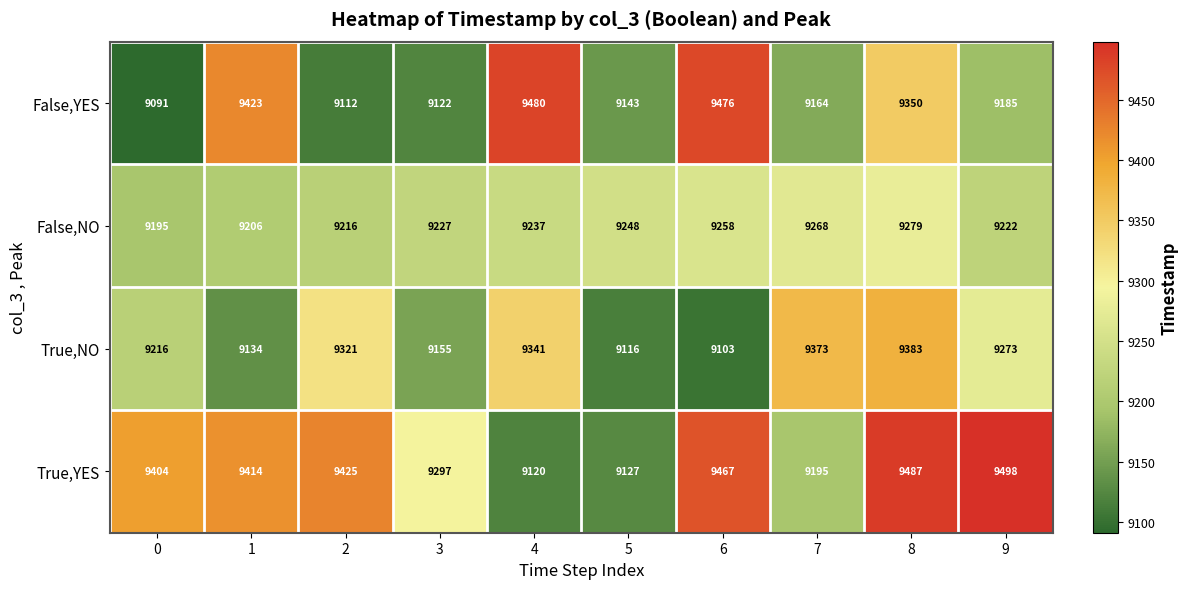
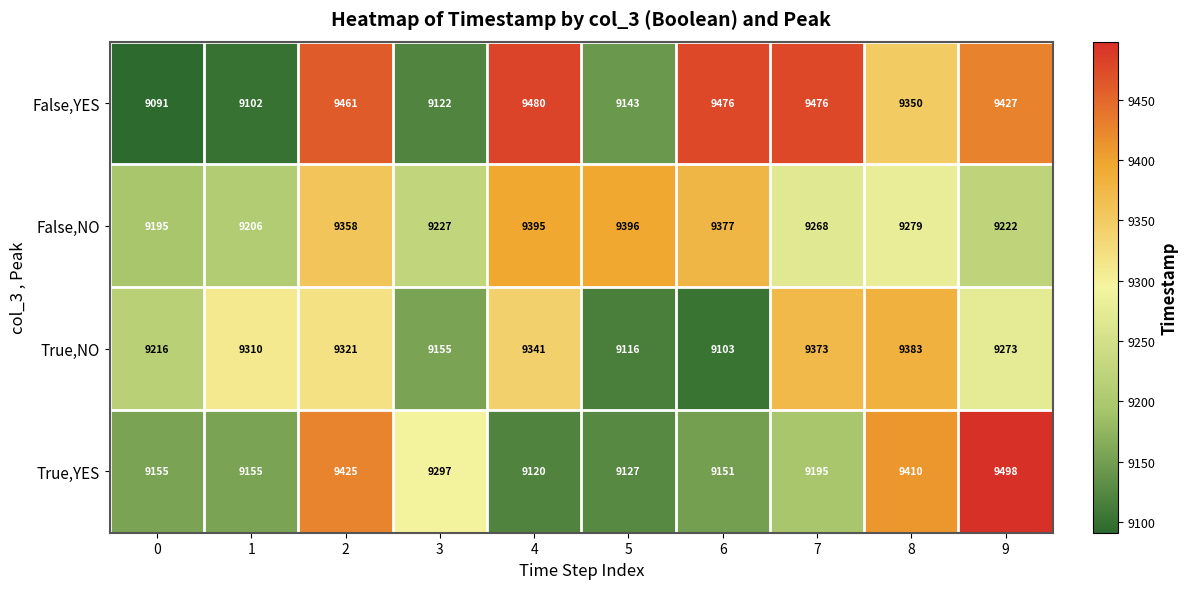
  {
    "False,YES": {
      "0": 9091,
-     "1": 9423,
-     "2": 9112,
+     "1": 9102,
+     "2": 9461,
      "3": 9122,
      "4": 9480,
      "5": 9143,
      "6": 9476,
-     "7": 9164,
+     "7": 9476,
      "8": 9350,
-     "9": 9185
+     "9": 9427
    },
    "False,NO": {
      "0": 9195,
      "1": 9206,
-     "2": 9216,
+     "2": 9358,
      "3": 9227,
-     "4": 9237,
-     "5": 9248,
-     "6": 9258,
+     "4": 9395,
+     "5": 9396,
+     "6": 9377,
      "7": 9268,
      "8": 9279,
      "9": 9222
    },
    "True,NO": {
      "0": 9216,
-     "1": 9134,
+     "1": 9310,
      "2": 9321,
      "3": 9155,
      "4": 9341,
      "5": 9116,
      "6": 9103,
      "7": 9373,
      "8": 9383,
      "9": 9273
    },
    "True,YES": {
-     "0": 9404,
-     "1": 9414,
+     "0": 9155,
+     "1": 9155,
      "2": 9425,
      "3": 9297,
      "4": 9120,
      "5": 9127,
-     "6": 9467,
+     "6": 9151,
      "7": 9195,
-     "8": 9487,
+     "8": 9410,
      "9": 9498
    }
  }
